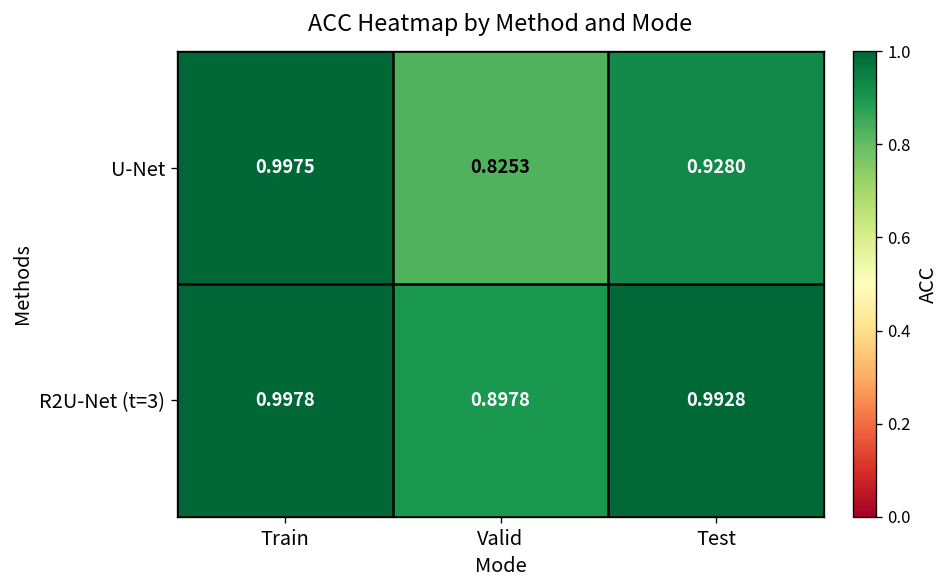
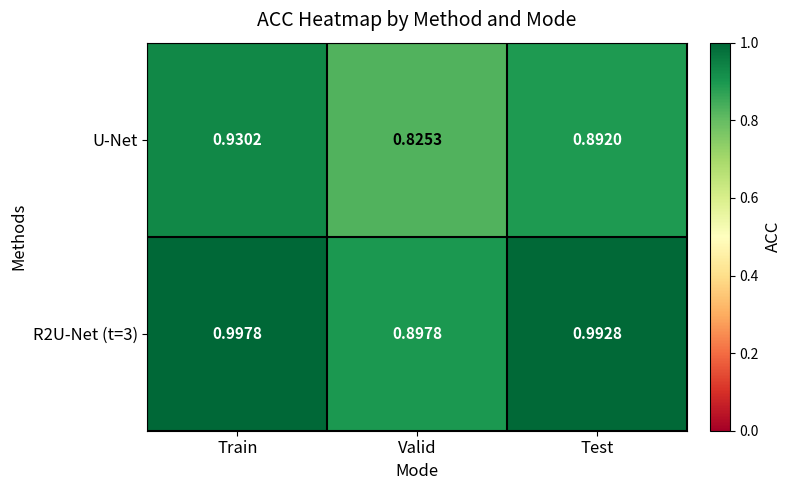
  {
    "U-Net": {
-     "Train": 0.9975,
+     "Train": 0.9302,
      "Valid": 0.8253,
-     "Test": 0.9280
+     "Test": 0.8920
    },
    "R2U-Net (t=3)": {
      "Train": 0.9978,
      "Valid": 0.8978,
      "Test": 0.9928
    }
  }
